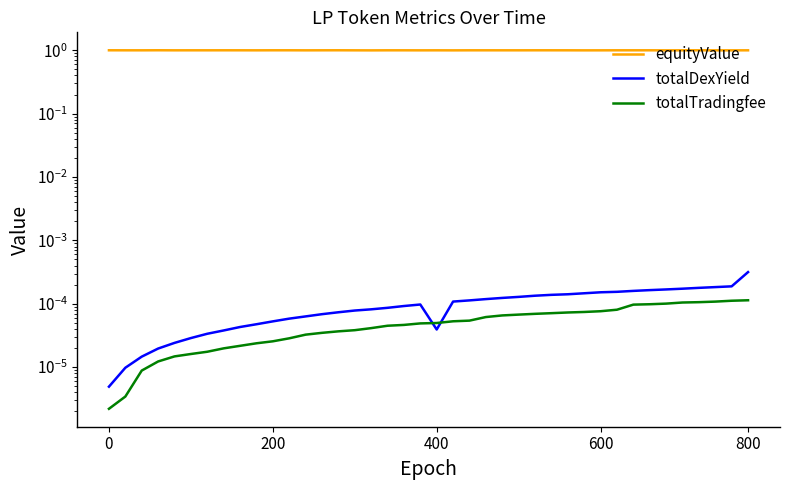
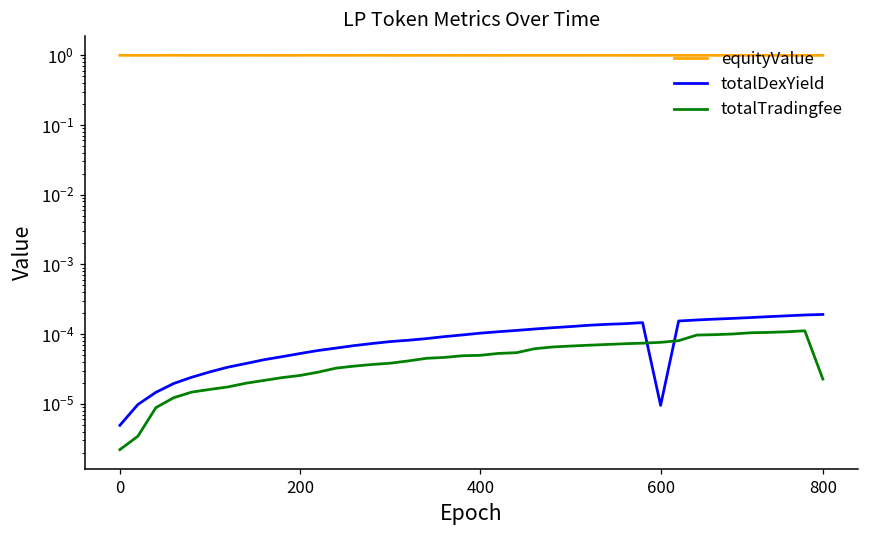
  {
    "equityValue": {
      "0": 1.0,
      "200": 1.0,
      "400": 1.0,
      "600": 1.0,
      "800": 1.0
    },
    "totalDexYield": {
      "0": 0.000005,
      "200": 0.00005,
-     "400": 0.00004,
-     "600": 0.00015,
-     "800": 0.0003
+     "400": 0.00010,
+     "600": 0.000010,
+     "800": 0.00019
    },
    "totalTradingfee": {
      "0": 0.0000022,
      "200": 0.000026,
      "400": 0.00005,
      "600": 0.00008,
-     "800": 0.00011
+     "800": 0.000023
    }
  }
